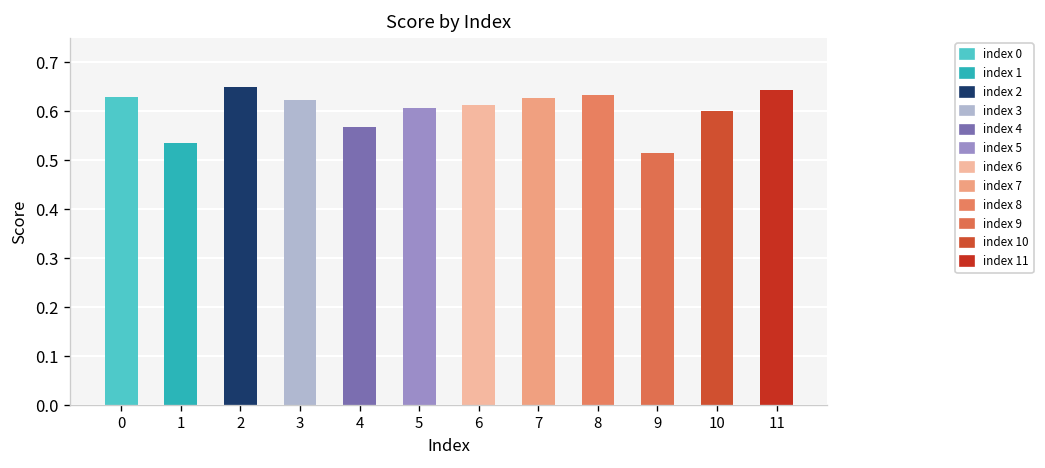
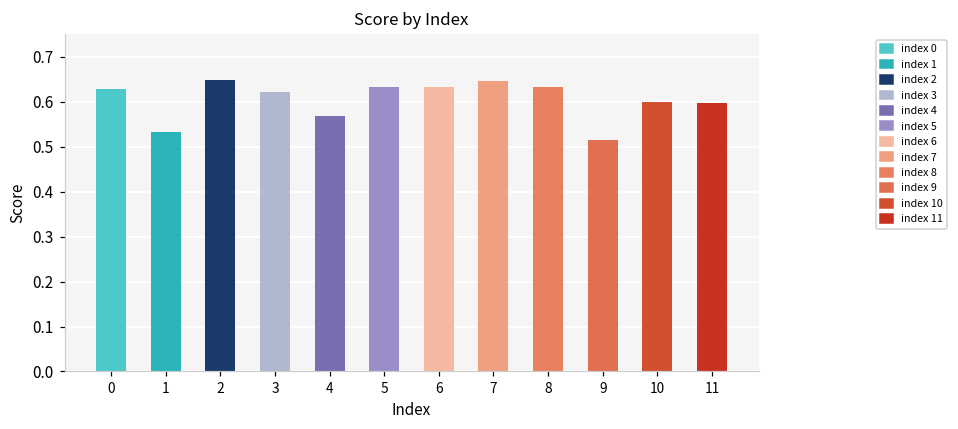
  {
    "0": 0.63,
    "1": 0.53,
    "2": 0.65,
    "3": 0.62,
    "4": 0.57,
-   "5": 0.61,
-   "6": 0.61,
-   "7": 0.63,
+   "5": 0.63,
+   "6": 0.63,
+   "7": 0.65,
    "8": 0.63,
    "9": 0.52,
    "10": 0.60,
-   "11": 0.64
+   "11": 0.60
  }
